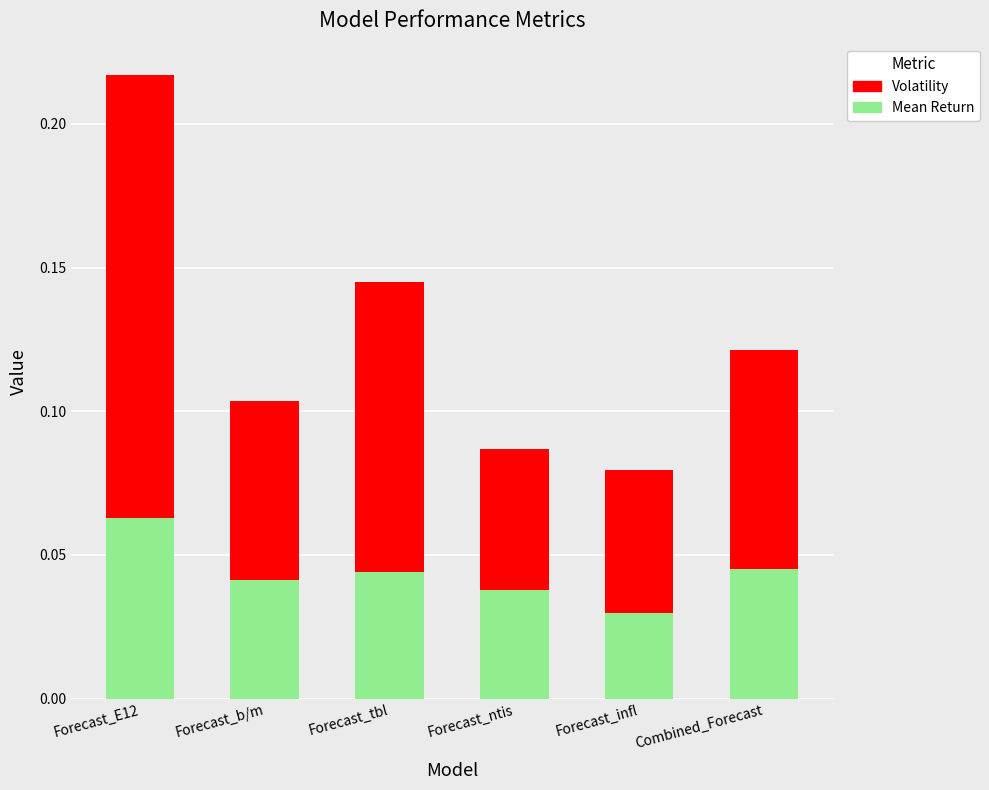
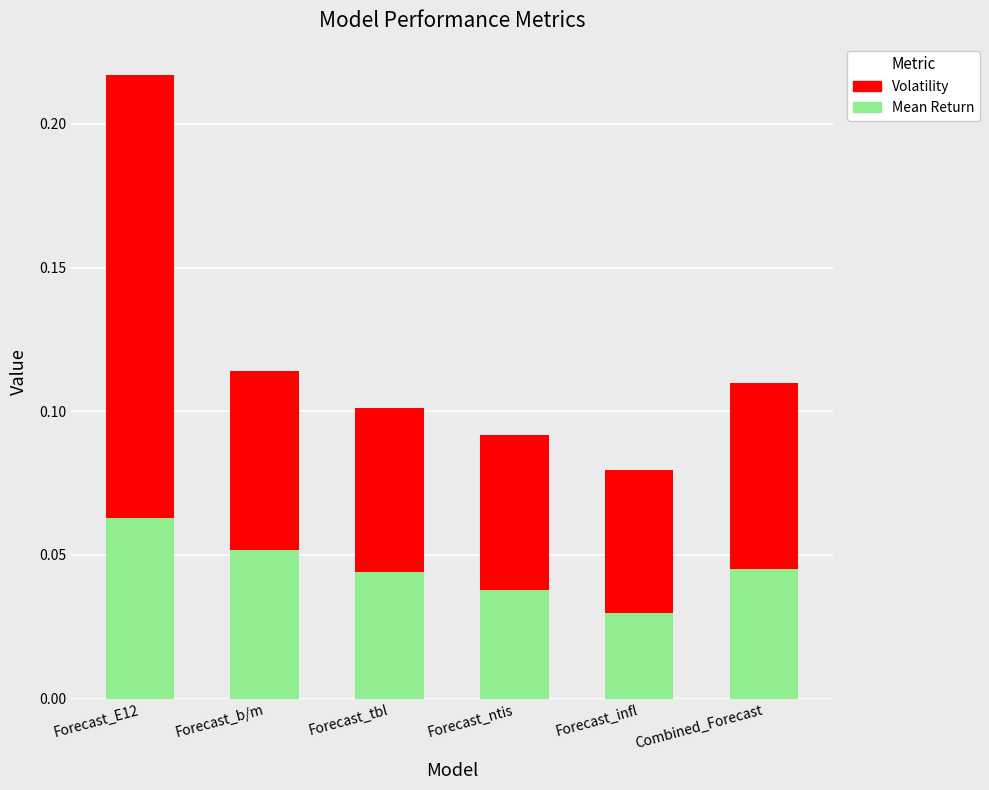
  {
    "Mean Return": {
      "Forecast_E12": 0.063,
-     "Forecast_b/m": 0.041,
+     "Forecast_b/m": 0.052,
      "Forecast_tbl": 0.044,
      "Forecast_ntis": 0.038,
      "Forecast_infl": 0.030,
      "Combined_Forecast": 0.045
    },
    "Volatility": {
      "Forecast_E12": 0.154,
      "Forecast_b/m": 0.062,
-     "Forecast_tbl": 0.101,
-     "Forecast_ntis": 0.049,
+     "Forecast_tbl": 0.057,
+     "Forecast_ntis": 0.054,
      "Forecast_infl": 0.050,
-     "Combined_Forecast": 0.076
+     "Combined_Forecast": 0.065
    }
  }
